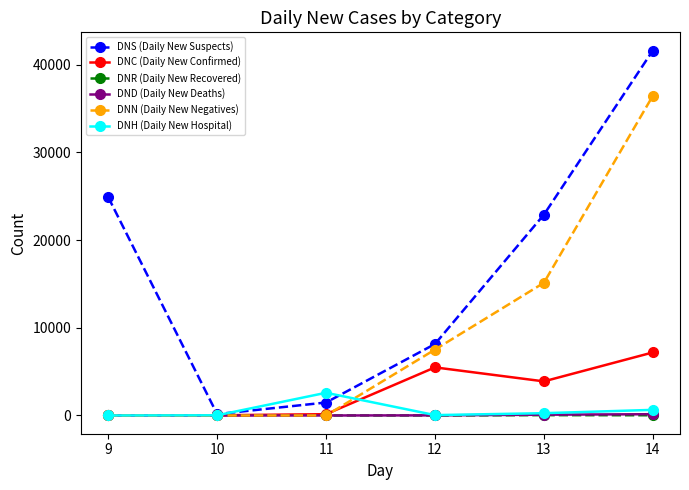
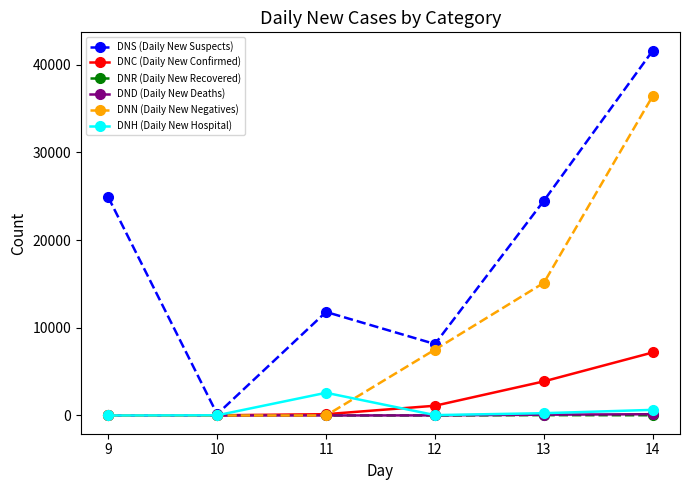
  {
    "DNS (Daily New Suspects)": {
      "9": 25000,
-     "11": 1000,
+     "11": 12000,
      "12": 8000,
-     "13": 23000,
+     "13": 24000,
      "14": 42000
    },
    "DNC (Daily New Confirmed)": {
-     "12": 5000,
+     "12": 1000,
      "13": 4000,
      "14": 7000
    },
    "DNN (Daily New Negatives)": {
      "12": 8000,
      "13": 15000,
      "14": 36000
    },
    "DNH (Daily New Hospital)": {
      "11": 3000,
      "14": 1000
    }
  }
